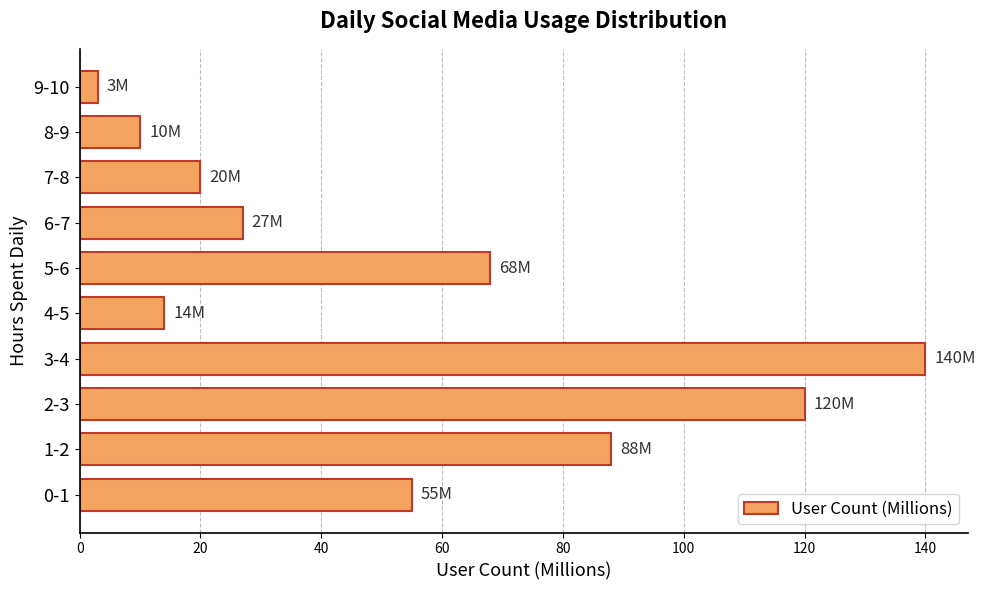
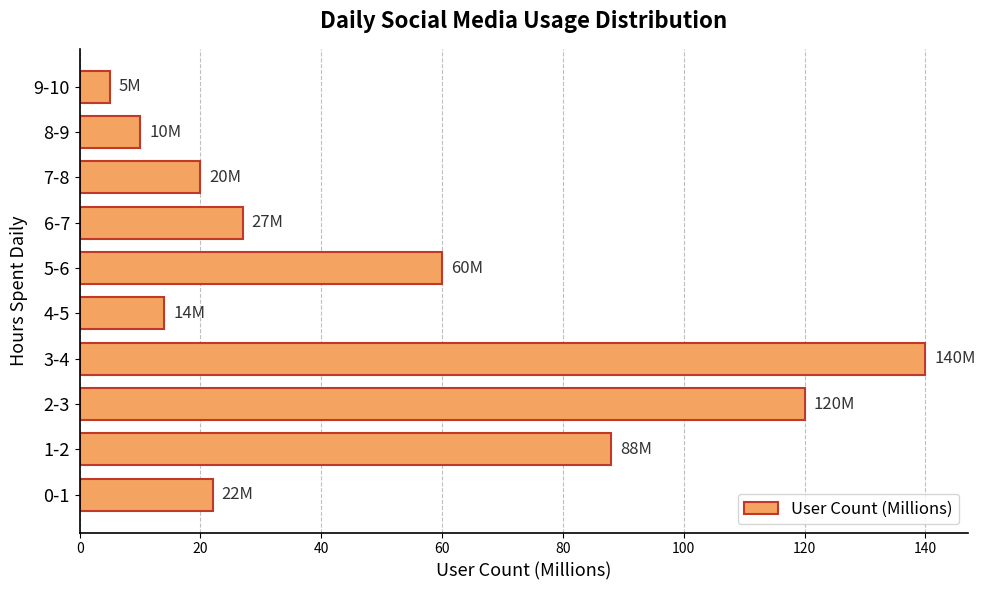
  {
-   "9-10": "3M",
+   "9-10": "5M",
    "8-9": "10M",
    "7-8": "20M",
    "6-7": "27M",
-   "5-6": "68M",
+   "5-6": "60M",
    "4-5": "14M",
    "3-4": "140M",
    "2-3": "120M",
    "1-2": "88M",
-   "0-1": "55M"
+   "0-1": "22M"
  }
